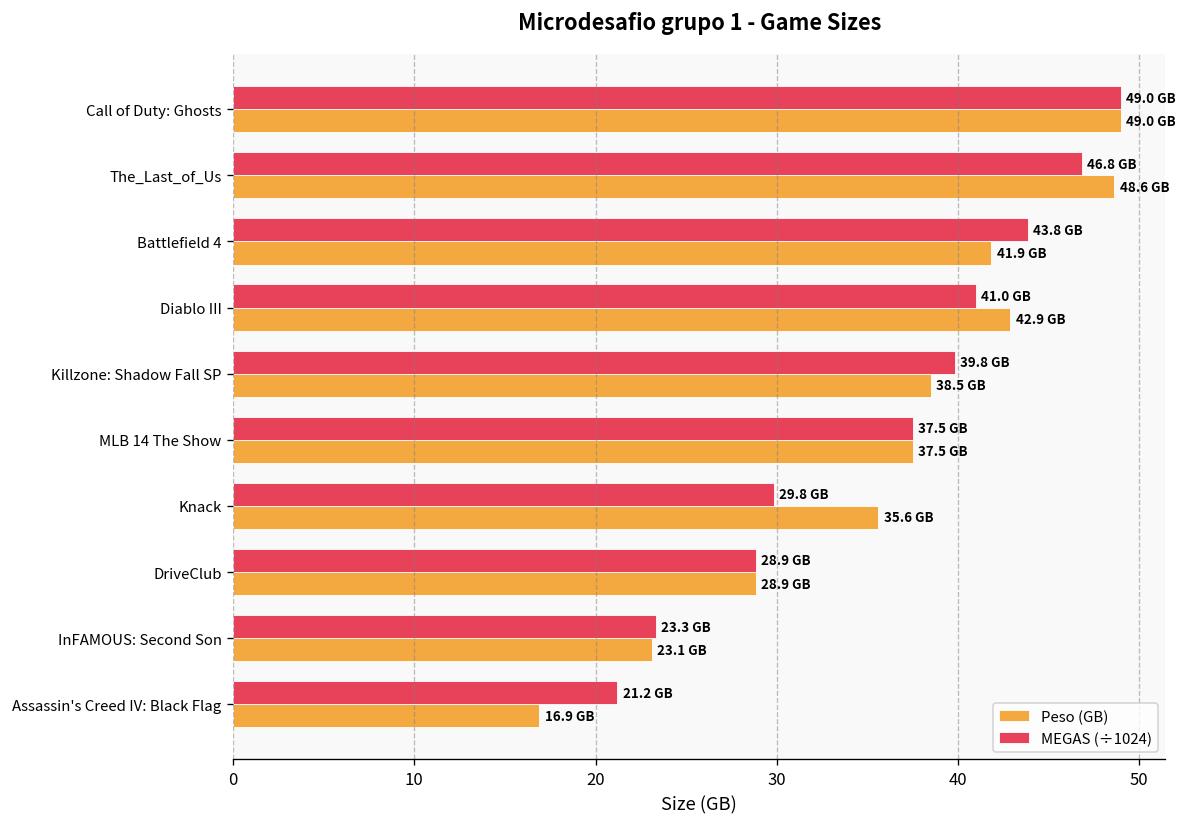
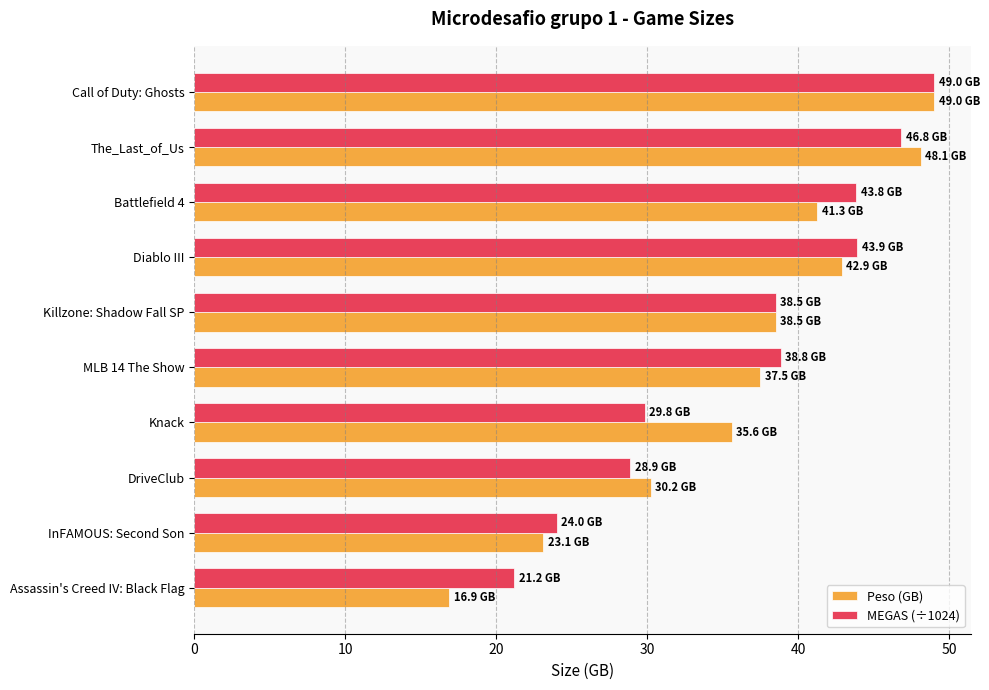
  {
    "Peso (GB)": {
      "Call of Duty: Ghosts": 49.0,
-     "The_Last_of_Us": 48.6,
-     "Battlefield 4": 41.9,
+     "The_Last_of_Us": 48.1,
+     "Battlefield 4": 41.3,
      "Diablo III": 42.9,
      "Killzone: Shadow Fall SP": 38.5,
      "MLB 14 The Show": 37.5,
      "Knack": 35.6,
-     "DriveClub": 28.9,
+     "DriveClub": 30.2,
      "InFAMOUS: Second Son": 23.1,
      "Assassin's Creed IV: Black Flag": 16.9
    },
    "MEGAS (÷1024)": {
      "Call of Duty: Ghosts": 49.0,
      "The_Last_of_Us": 46.8,
      "Battlefield 4": 43.8,
-     "Diablo III": 41.0,
-     "Killzone: Shadow Fall SP": 39.8,
-     "MLB 14 The Show": 37.5,
+     "Diablo III": 43.9,
+     "Killzone: Shadow Fall SP": 38.5,
+     "MLB 14 The Show": 38.8,
      "Knack": 29.8,
      "DriveClub": 28.9,
-     "InFAMOUS: Second Son": 23.3,
+     "InFAMOUS: Second Son": 24.0,
      "Assassin's Creed IV: Black Flag": 21.2
    }
  }
